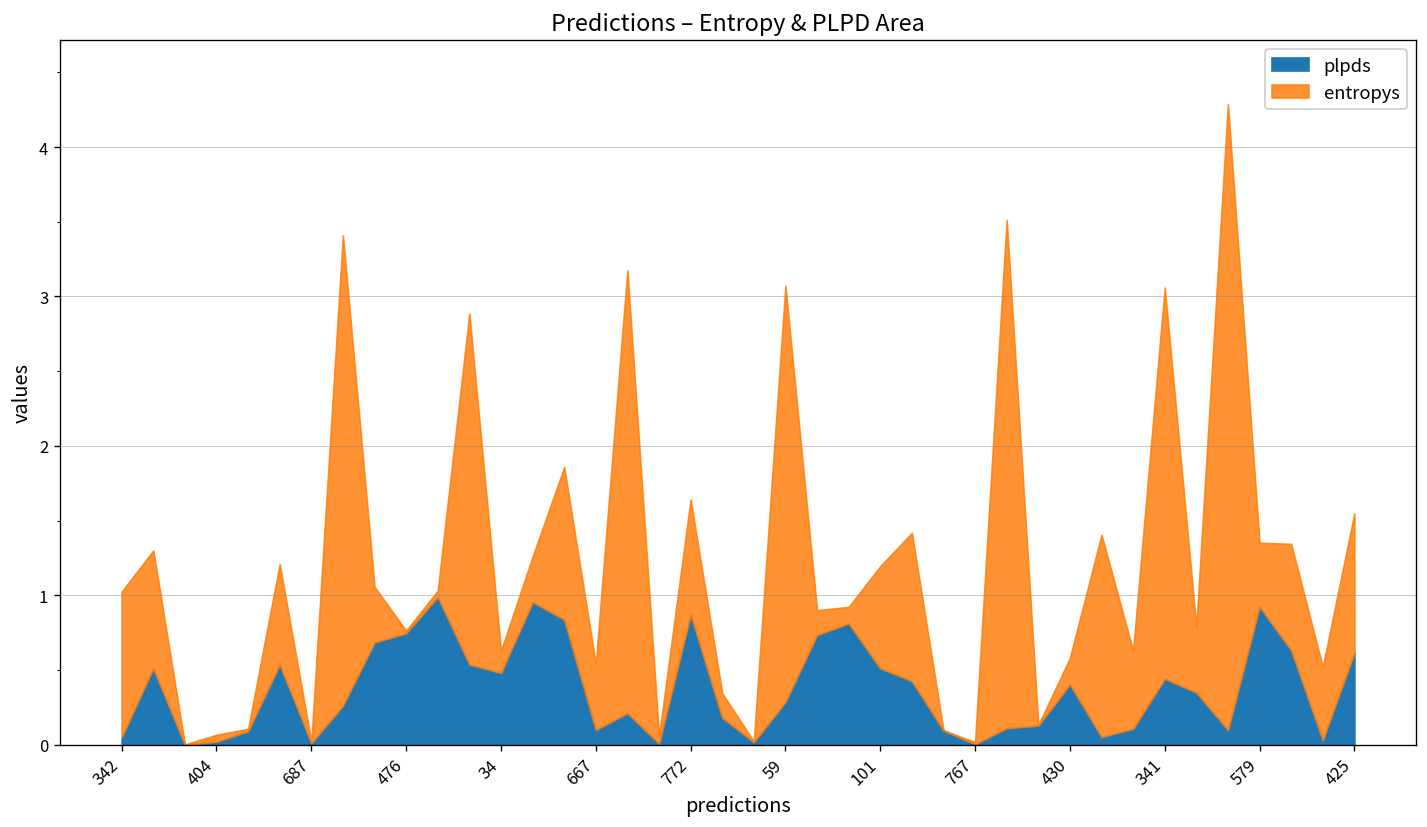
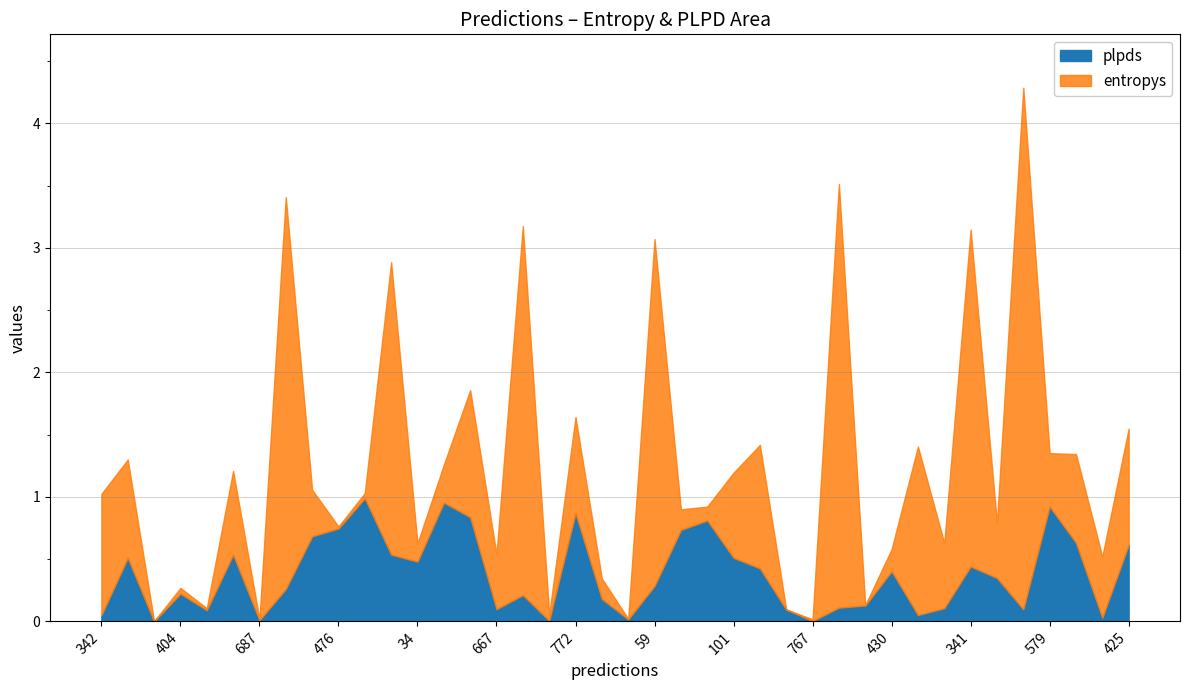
  {
    "plpds": {
      "342": 0.05,
-     "404": 0.02,
+     "404": 0.22,
      "667": 0.10,
      "772": 0.87,
      "59": 0.29,
      "101": 0.51,
      "430": 0.40,
      "341": 0.44,
      "579": 0.92,
      "425": 0.62
    },
    "entropys": {
      "342": 0.97,
      "404": 0.05,
      "667": 0.44,
      "772": 0.77,
      "59": 2.79,
      "101": 0.68,
      "430": 0.18,
-     "341": 2.62,
+     "341": 2.71,
      "579": 0.43,
      "425": 0.93
    }
  }
